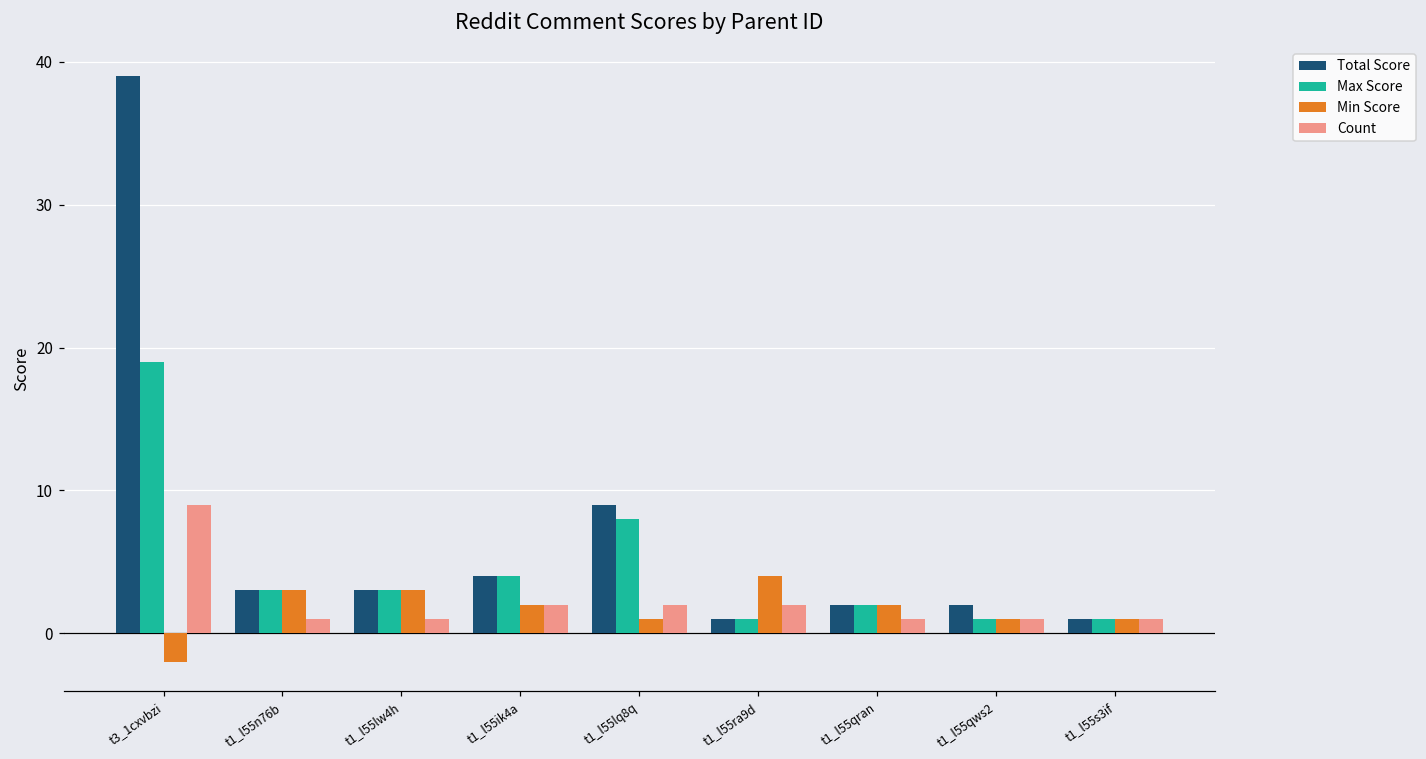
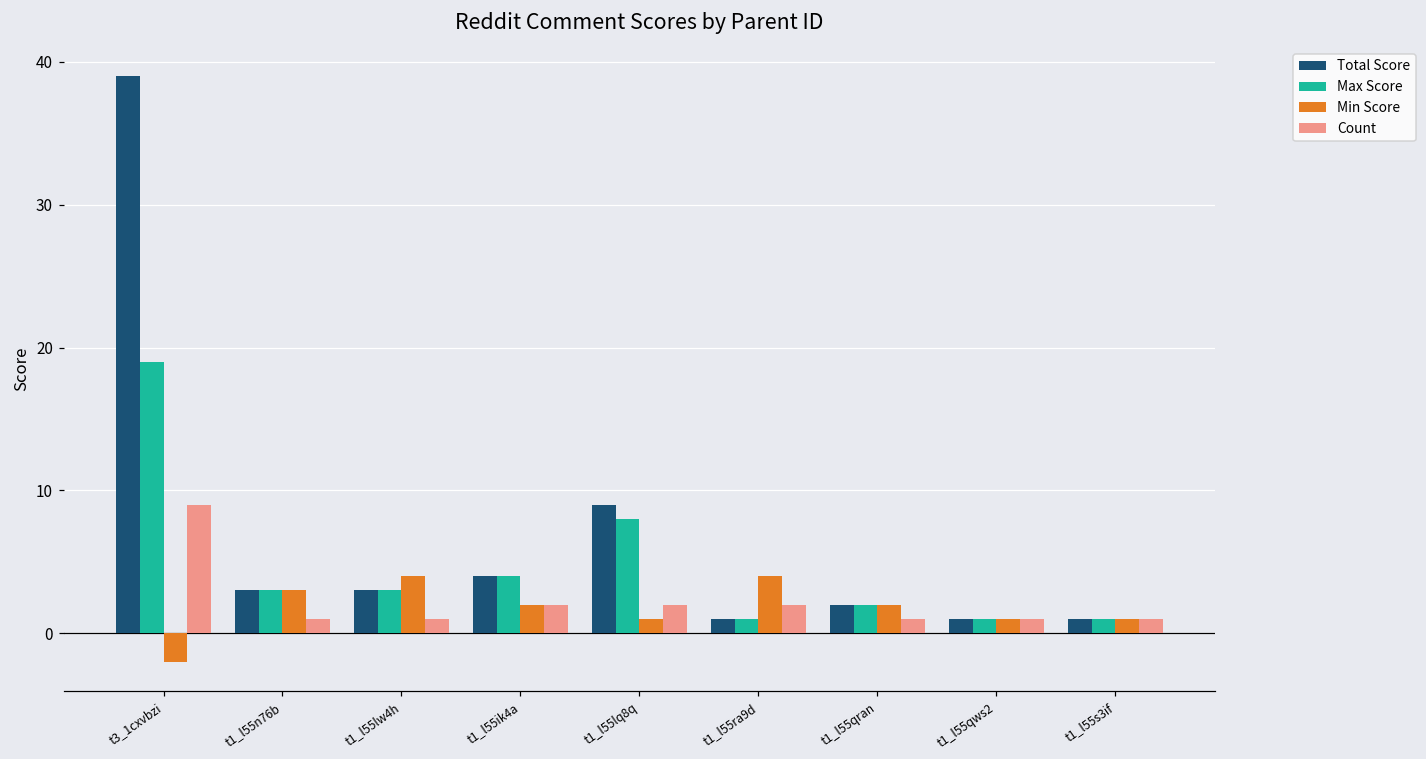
  {
    "Total Score": {
      "t3_1cxvbzi": 39,
      "t1_l55n76b": 3,
      "t1_l55lw4h": 3,
      "t1_l55ik4a": 4,
      "t1_l55lq8q": 9,
      "t1_l55ra9d": 1,
      "t1_l55qran": 2,
-     "t1_l55qws2": 2,
+     "t1_l55qws2": 1,
      "t1_l55s3if": 1
    },
    "Max Score": {
      "t3_1cxvbzi": 19,
      "t1_l55n76b": 3,
      "t1_l55lw4h": 3,
      "t1_l55ik4a": 4,
      "t1_l55lq8q": 8,
      "t1_l55ra9d": 1,
      "t1_l55qran": 2,
      "t1_l55qws2": 1,
      "t1_l55s3if": 1
    },
    "Min Score": {
      "t3_1cxvbzi": -2,
      "t1_l55n76b": 3,
-     "t1_l55lw4h": 3,
+     "t1_l55lw4h": 4,
      "t1_l55ik4a": 2,
      "t1_l55lq8q": 1,
      "t1_l55ra9d": 4,
      "t1_l55qran": 2,
      "t1_l55qws2": 1,
      "t1_l55s3if": 1
    },
    "Count": {
      "t3_1cxvbzi": 9,
      "t1_l55n76b": 1,
      "t1_l55lw4h": 1,
      "t1_l55ik4a": 2,
      "t1_l55lq8q": 2,
      "t1_l55ra9d": 2,
      "t1_l55qran": 1,
      "t1_l55qws2": 1,
      "t1_l55s3if": 1
    }
  }
